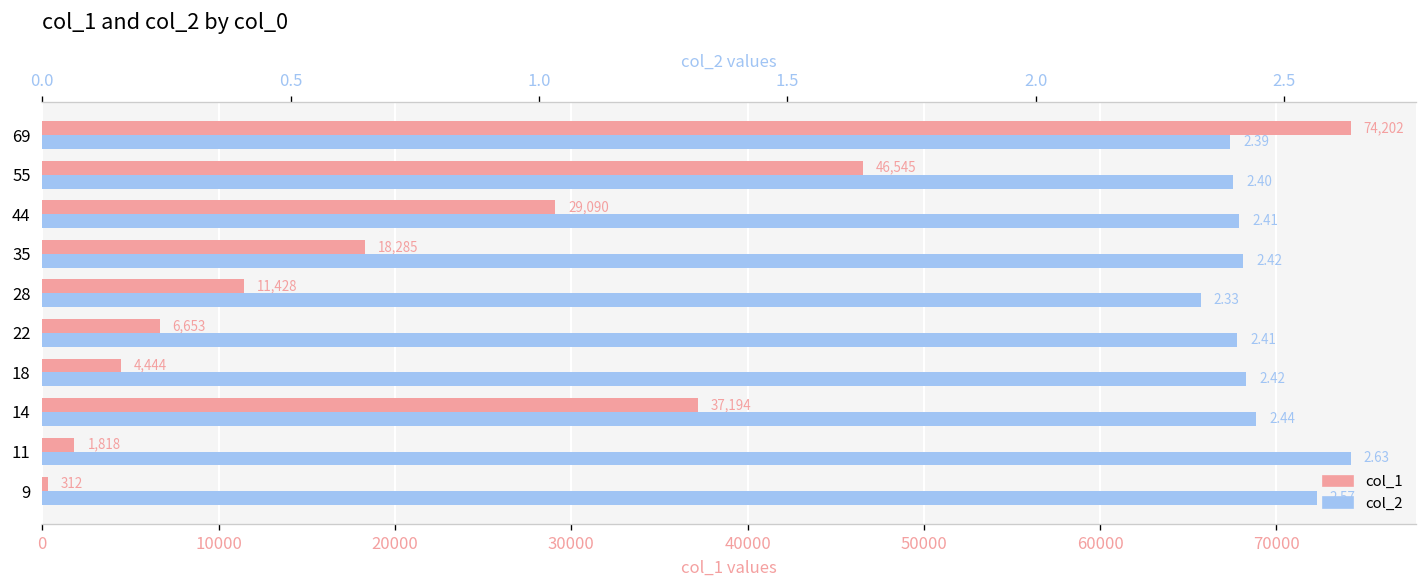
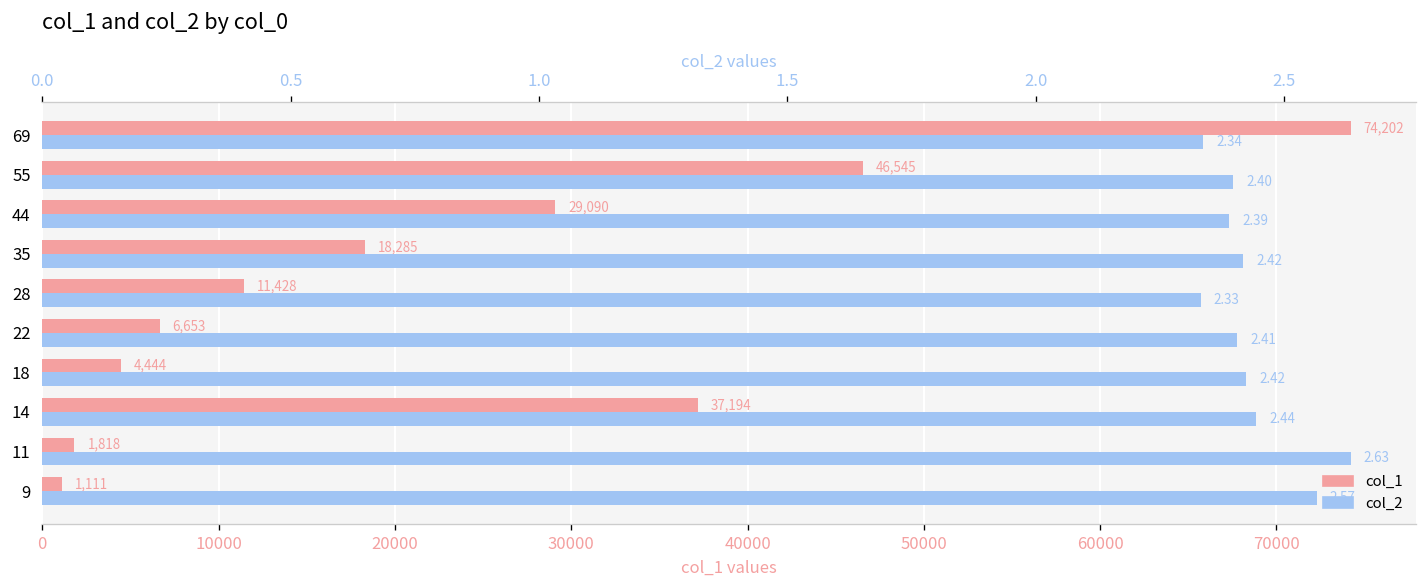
  {
    "col_1": {
      "69": "74,202",
      "55": "46,545",
      "44": "29,090",
      "35": "18,285",
      "28": "11,428",
      "22": "6,653",
      "18": "4,444",
      "14": "37,194",
      "11": "1,818",
-     "9": "312"
+     "9": "1,111"
    },
    "col_2": {
-     "69": "2.39",
+     "69": "2.34",
      "55": "2.40",
-     "44": "2.41",
+     "44": "2.39",
      "35": "2.42",
      "28": "2.33",
      "22": "2.41",
      "18": "2.42",
      "14": "2.44",
      "11": "2.63"
    }
  }
